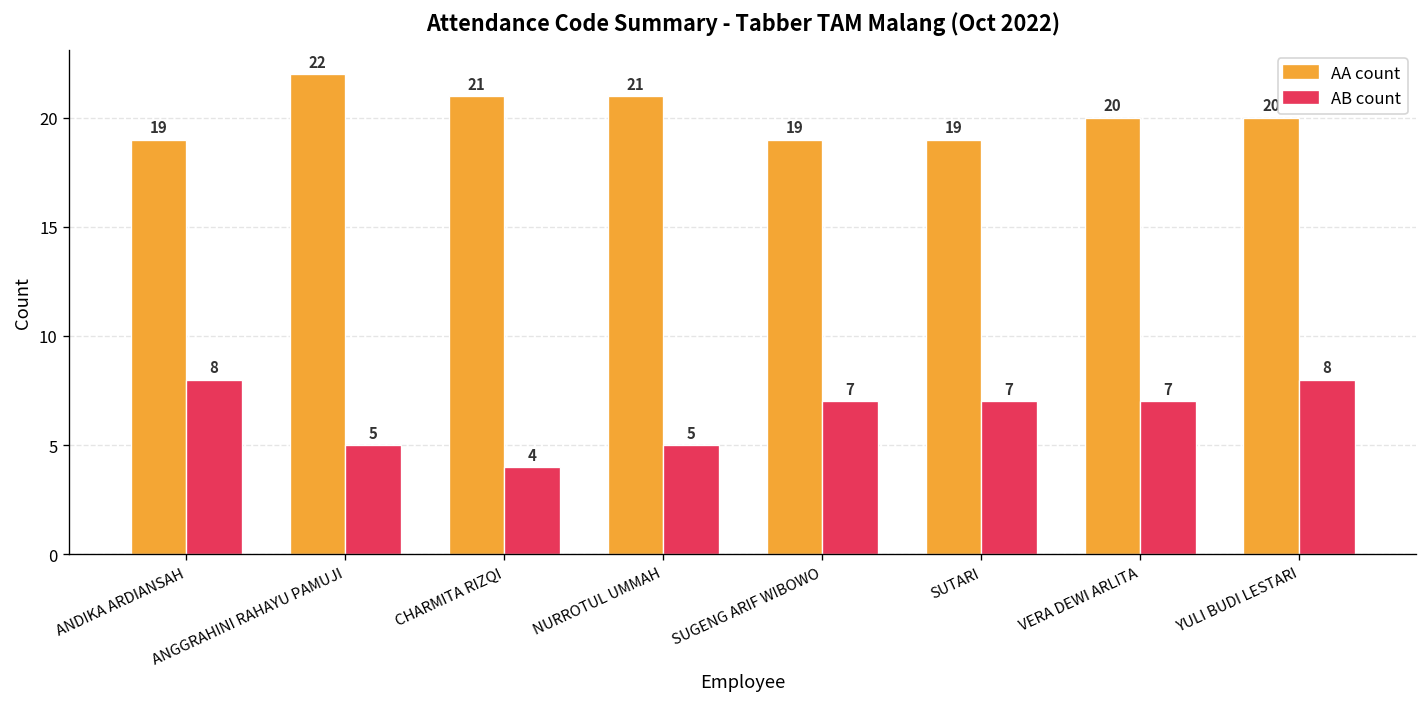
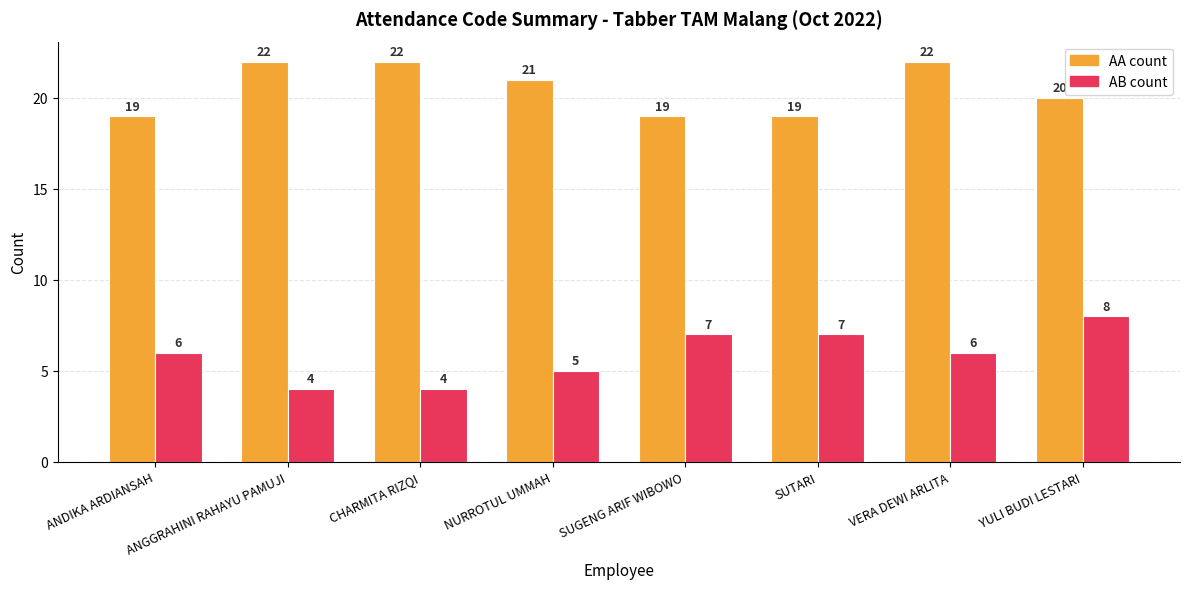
  {
    "AA count": {
      "ANDIKA ARDIANSAH": 19,
      "ANGGRAHINI RAHAYU PAMUJI": 22,
-     "CHARMITA RIZQI": 21,
+     "CHARMITA RIZQI": 22,
      "NURROTUL UMMAH": 21,
      "SUGENG ARIF WIBOWO": 19,
      "SUTARI": 19,
-     "VERA DEWI ARLITA": 20
+     "VERA DEWI ARLITA": 22
    },
    "AB count": {
-     "ANDIKA ARDIANSAH": 8,
-     "ANGGRAHINI RAHAYU PAMUJI": 5,
+     "ANDIKA ARDIANSAH": 6,
+     "ANGGRAHINI RAHAYU PAMUJI": 4,
      "CHARMITA RIZQI": 4,
      "NURROTUL UMMAH": 5,
      "SUGENG ARIF WIBOWO": 7,
      "SUTARI": 7,
-     "VERA DEWI ARLITA": 7,
+     "VERA DEWI ARLITA": 6,
      "YULI BUDI LESTARI": 8
    }
  }
